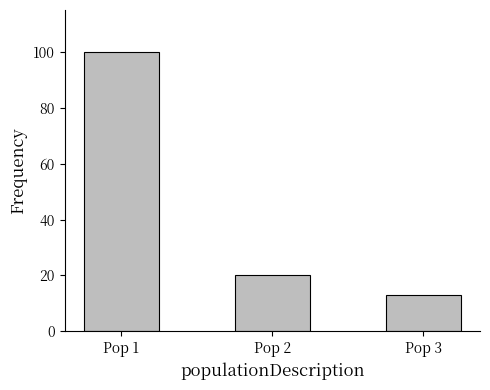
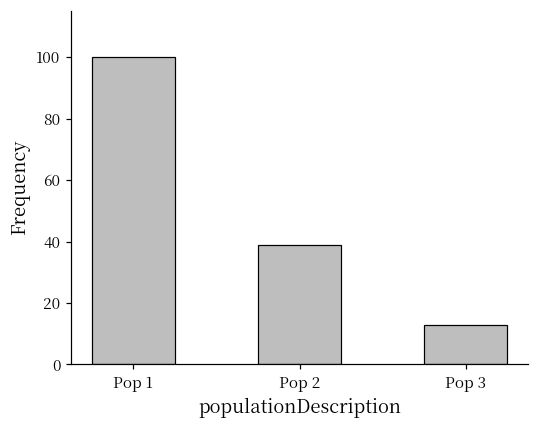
  {
    "Pop 1": 100,
-   "Pop 2": 20,
+   "Pop 2": 39,
    "Pop 3": 13
  }
